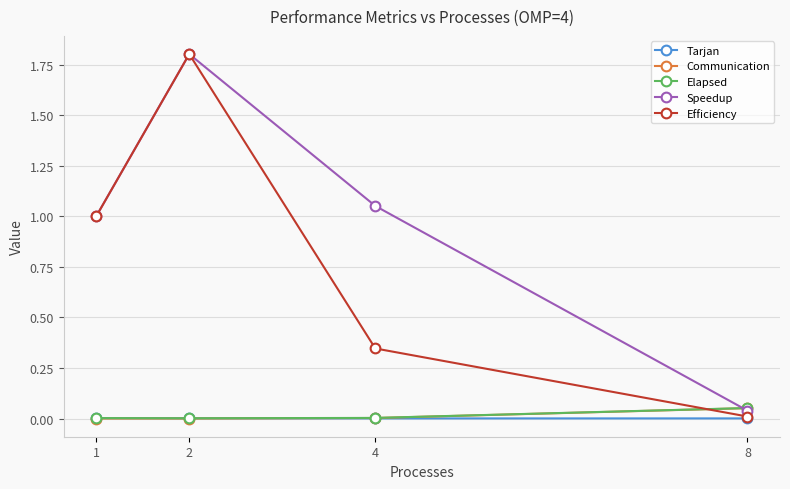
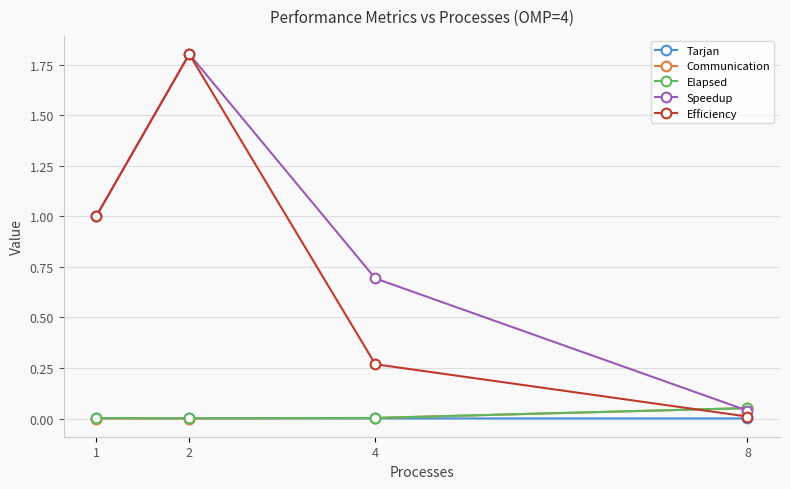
  {
    "Speedup": {
-     "4": 1.05
+     "4": 0.69
    },
    "Efficiency": {
-     "4": 0.35
+     "4": 0.27
    }
  }
